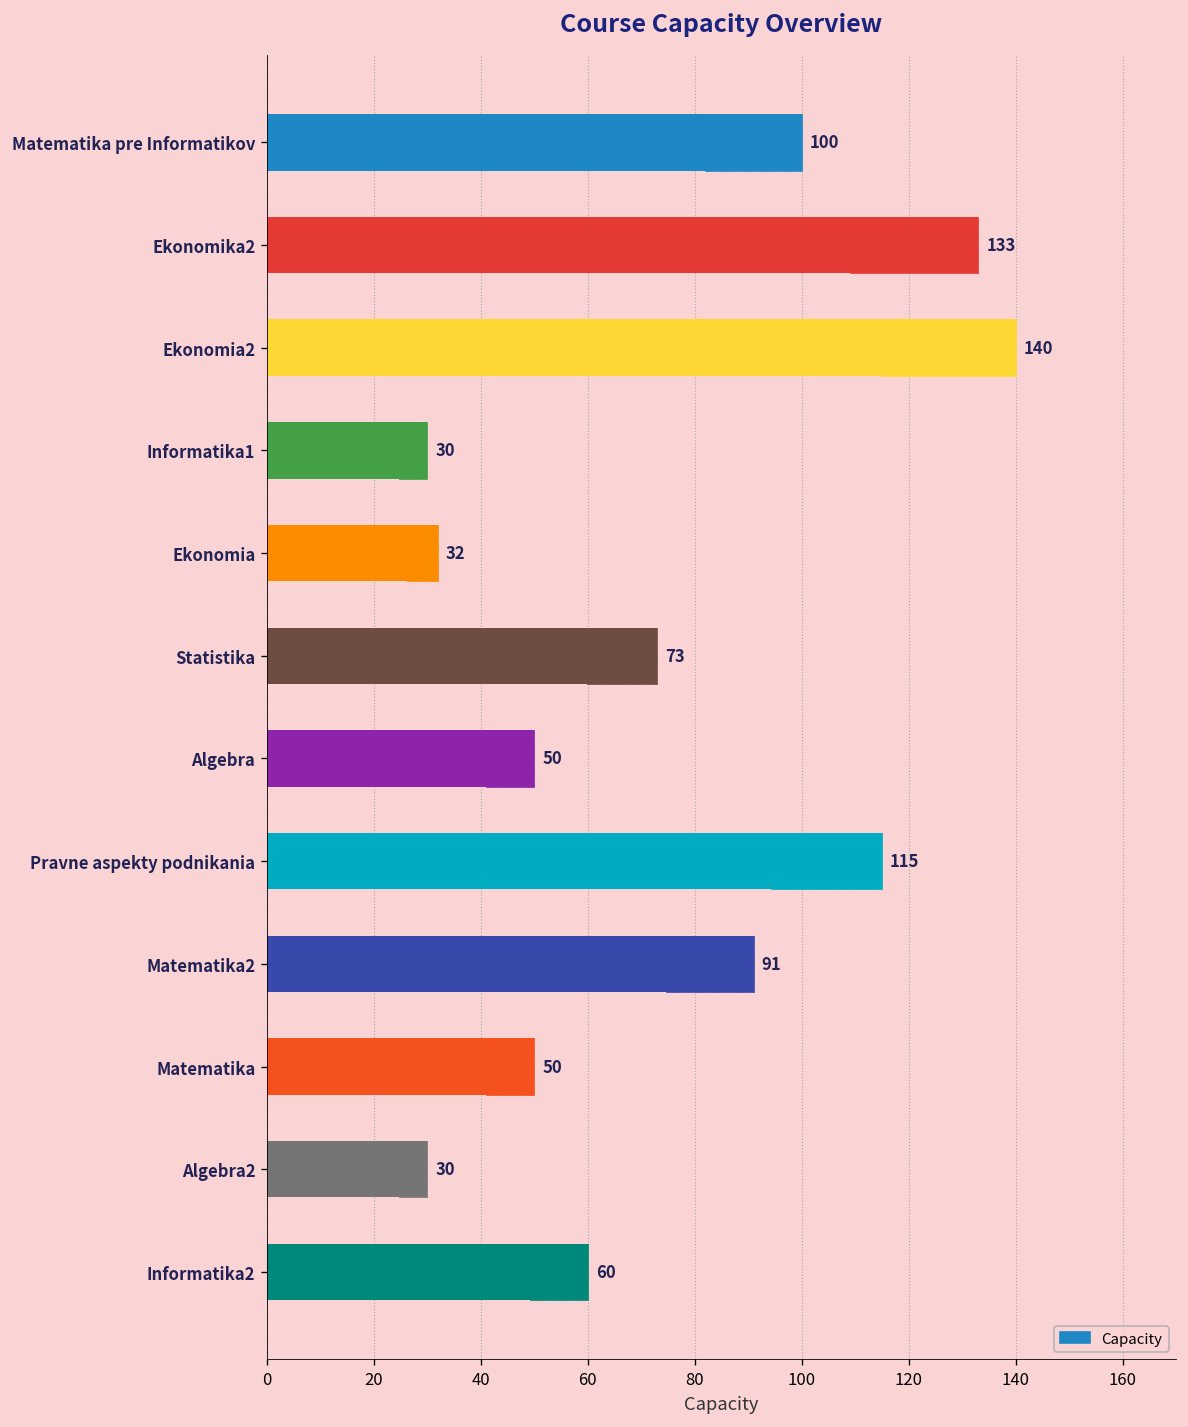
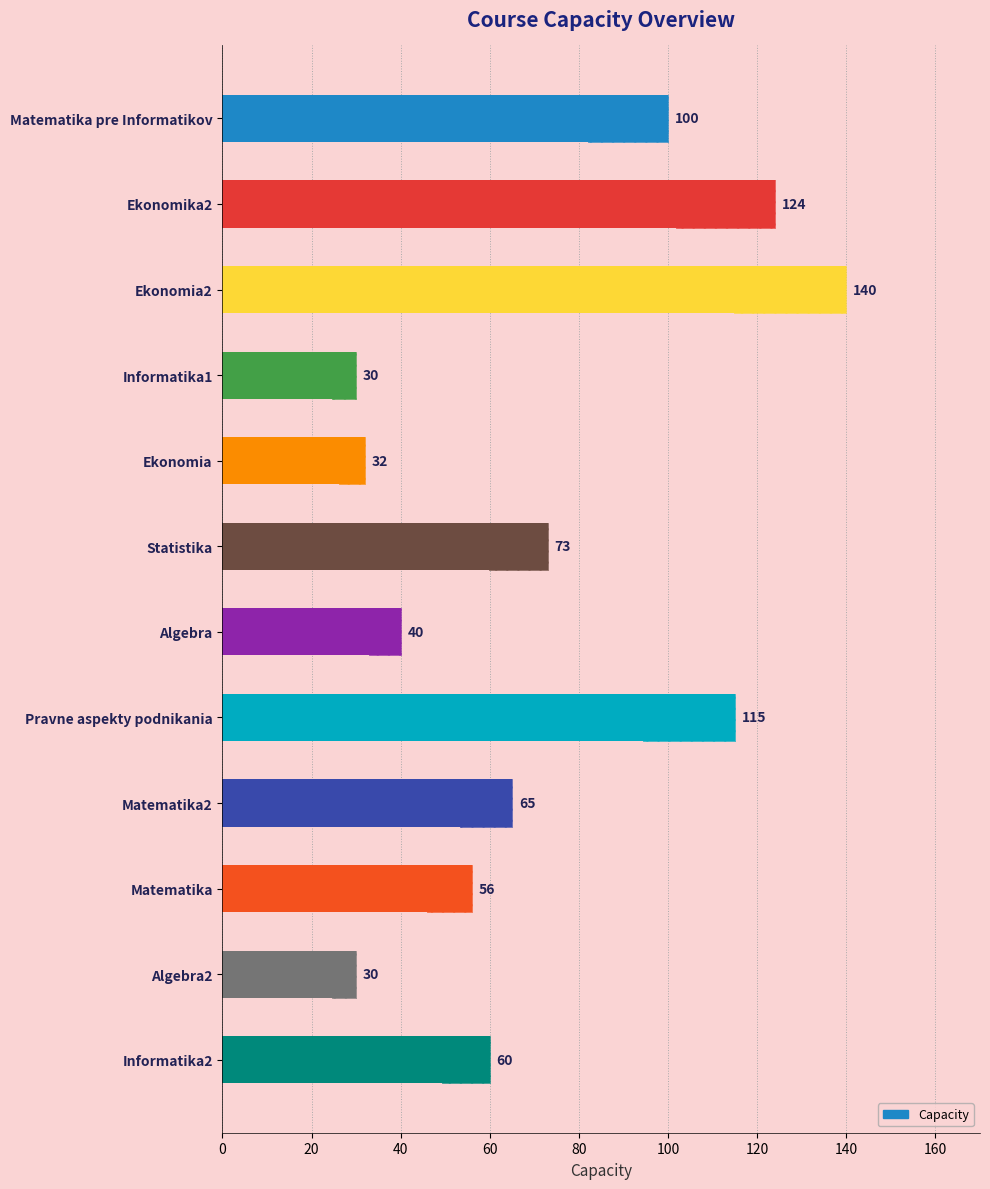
  {
    "Capacity": {
      "Matematika pre Informatikov": 100,
-     "Ekonomika2": 133,
+     "Ekonomika2": 124,
      "Ekonomia2": 140,
      "Informatika1": 30,
      "Ekonomia": 32,
      "Statistika": 73,
-     "Algebra": 50,
+     "Algebra": 40,
      "Pravne aspekty podnikania": 115,
-     "Matematika2": 91,
-     "Matematika": 50,
+     "Matematika2": 65,
+     "Matematika": 56,
      "Algebra2": 30,
      "Informatika2": 60
    }
  }
